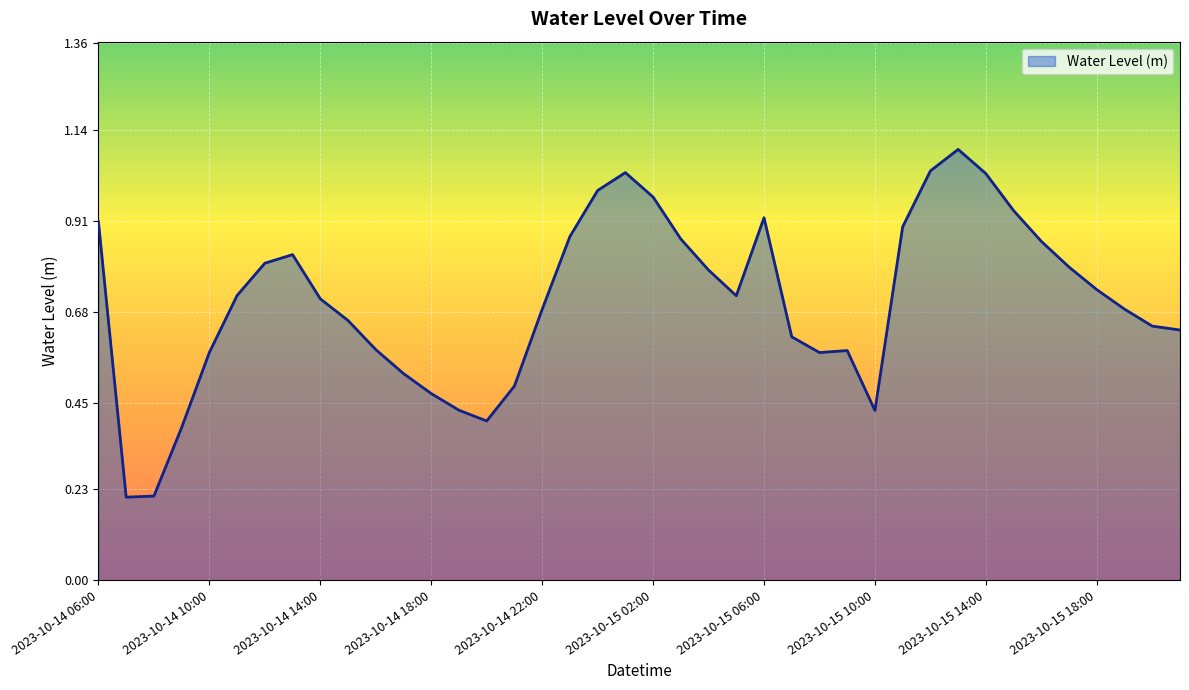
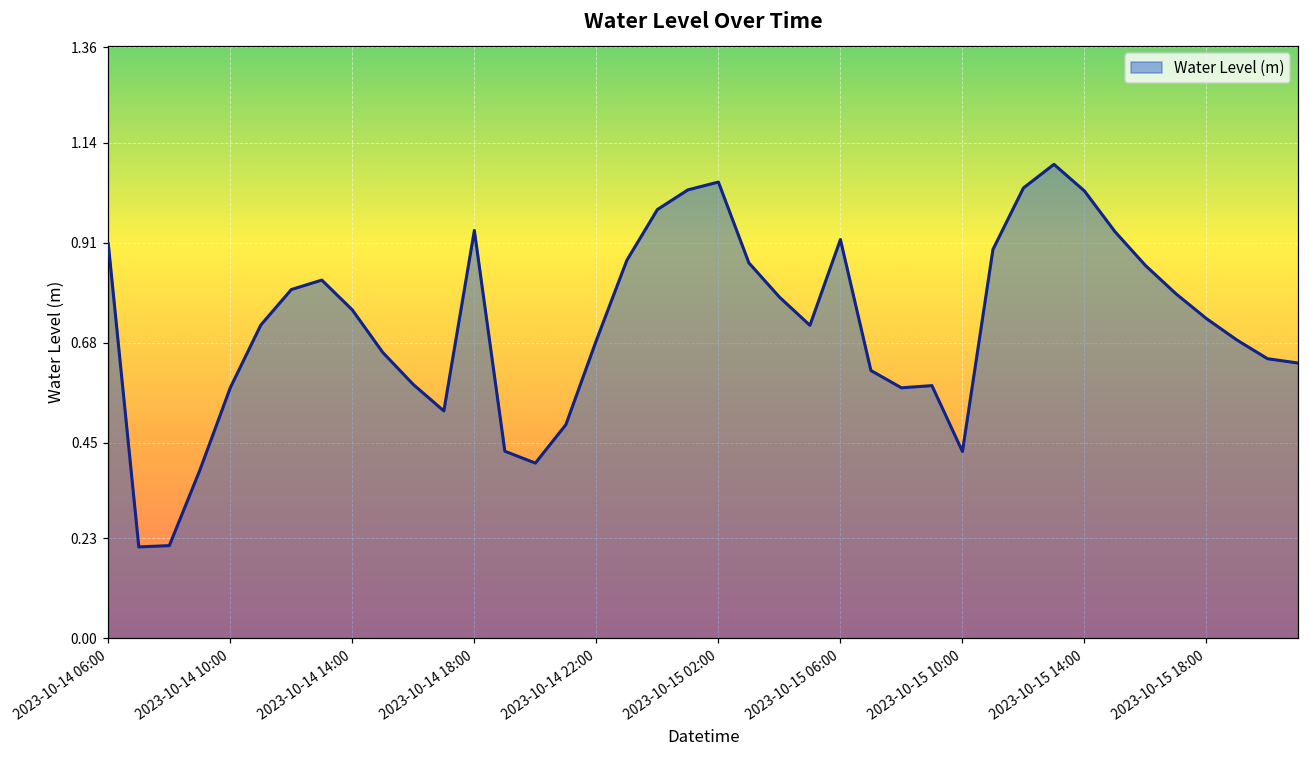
  {
    "2023-10-14 06:00": 0.91,
    "2023-10-14 10:00": 0.58,
-   "2023-10-14 14:00": 0.71,
-   "2023-10-14 18:00": 0.47,
+   "2023-10-14 14:00": 0.76,
+   "2023-10-14 18:00": 0.94,
    "2023-10-14 22:00": 0.69,
-   "2023-10-15 02:00": 0.97,
+   "2023-10-15 02:00": 1.05,
    "2023-10-15 06:00": 0.92,
    "2023-10-15 10:00": 0.43,
    "2023-10-15 14:00": 1.03,
    "2023-10-15 18:00": 0.74
  }
